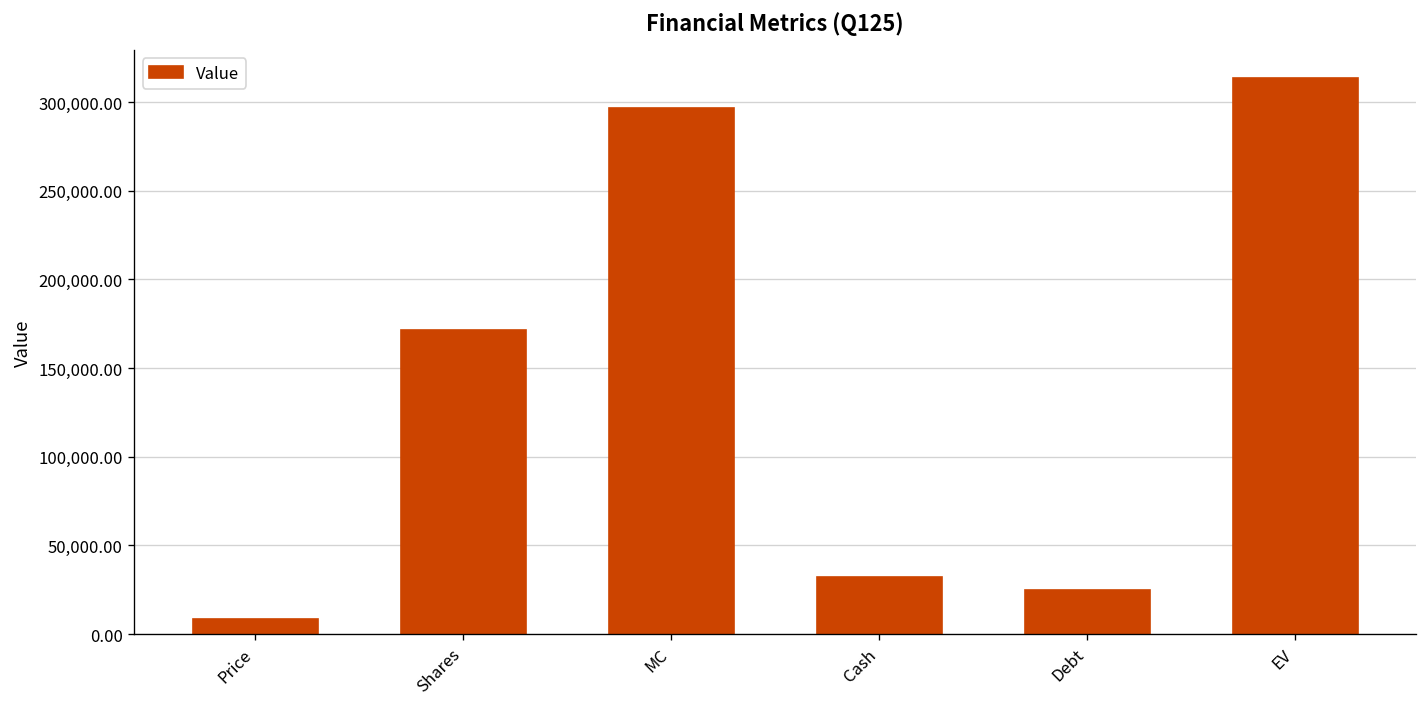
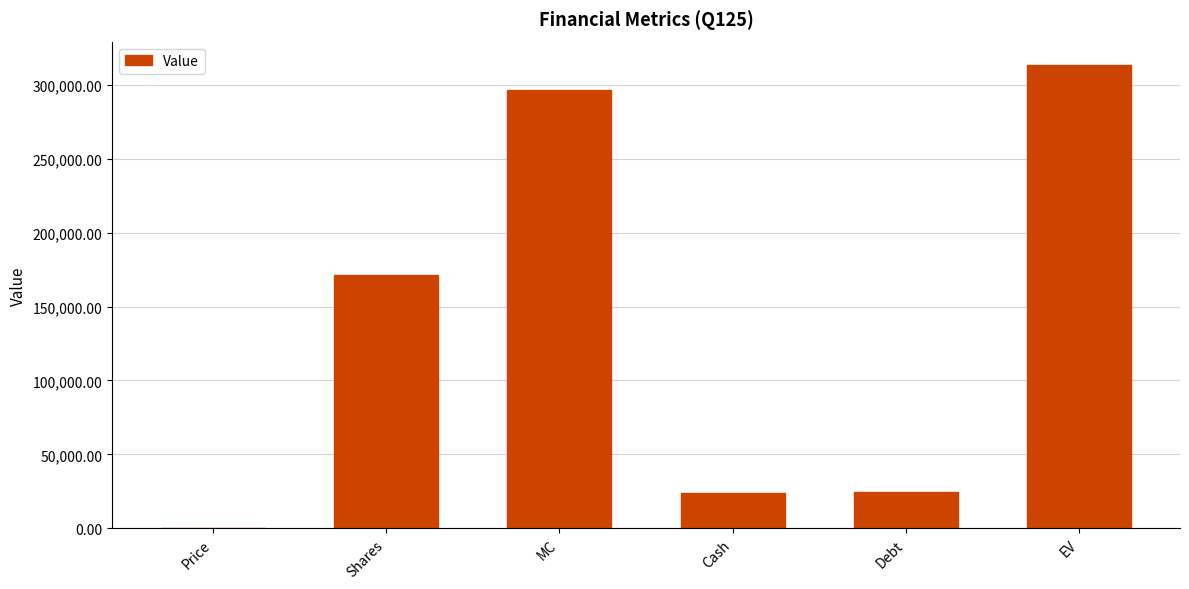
  {
-   "Price": "9,000",
+   "Price": "0",
    "Shares": "172,000",
    "MC": "297,000",
-   "Cash": "32,000",
+   "Cash": "24,000",
    "Debt": "25,000",
    "EV": "314,000"
  }
